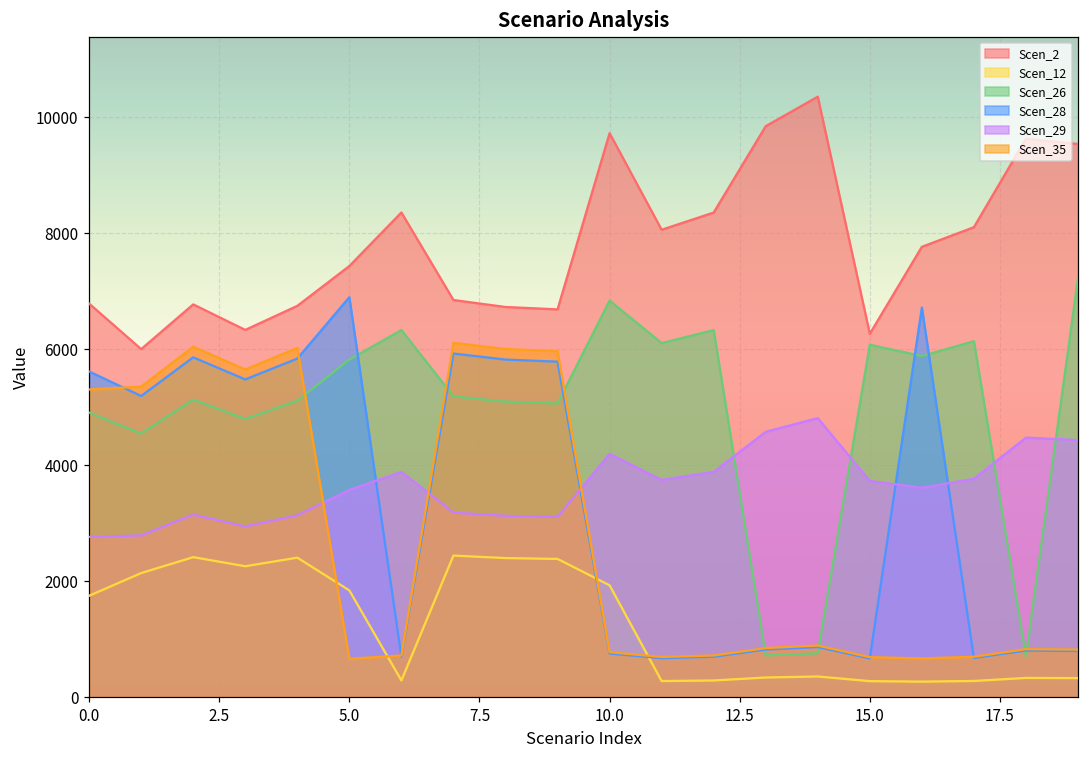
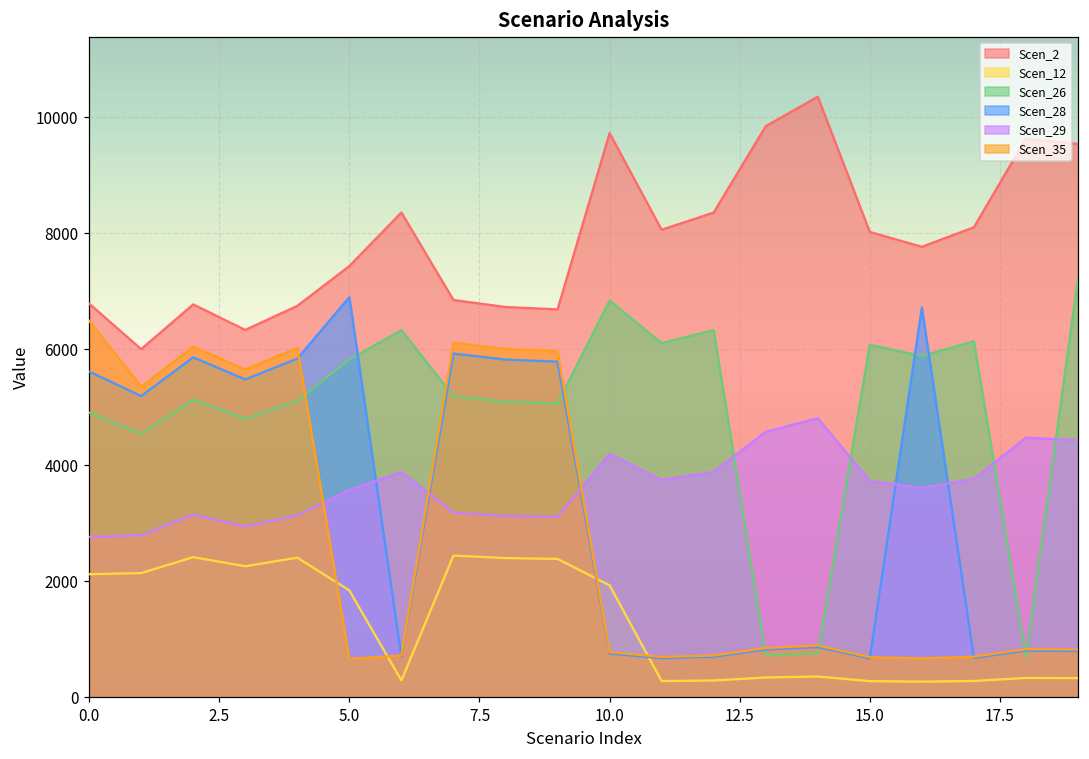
  {
    "Scen_2": {
      "0.0": 6800,
      "5.0": 7400,
      "10.0": 9700,
-     "15.0": 6300
+     "15.0": 8000
    },
    "Scen_12": {
-     "0.0": 1700,
+     "0.0": 2100,
      "5.0": 1800,
      "10.0": 1900,
      "15.0": 300
    },
    "Scen_26": {
      "0.0": 4900,
      "5.0": 5800,
      "10.0": 6800,
      "15.0": 6100
    },
    "Scen_28": {
      "0.0": 5600,
      "5.0": 6900
    },
    "Scen_29": {
      "0.0": 2800,
      "5.0": 3600,
      "10.0": 4200,
      "15.0": 3700
    },
    "Scen_35": {
-     "0.0": 5300,
+     "0.0": 6500,
      "5.0": 700
    }
  }
